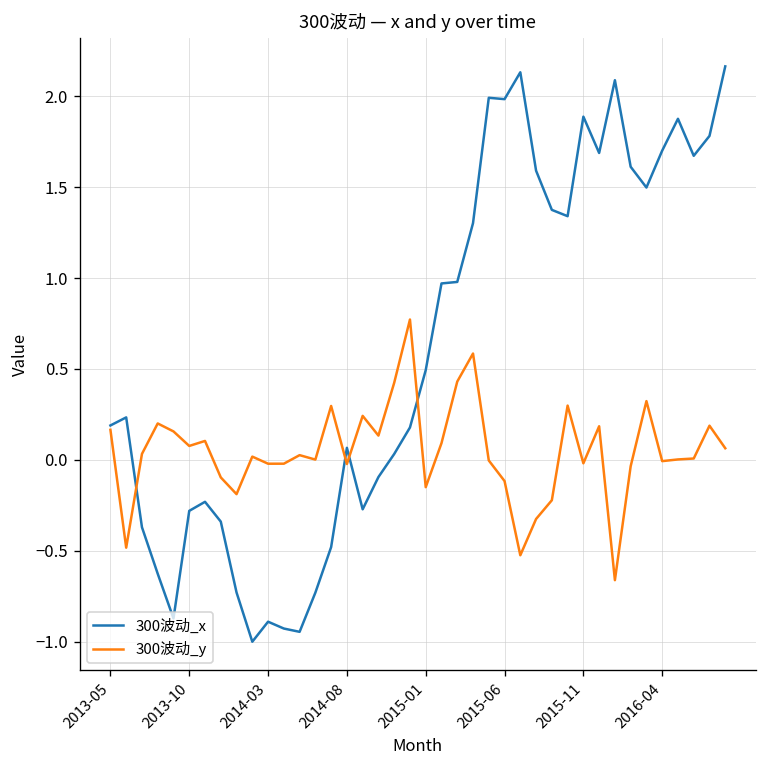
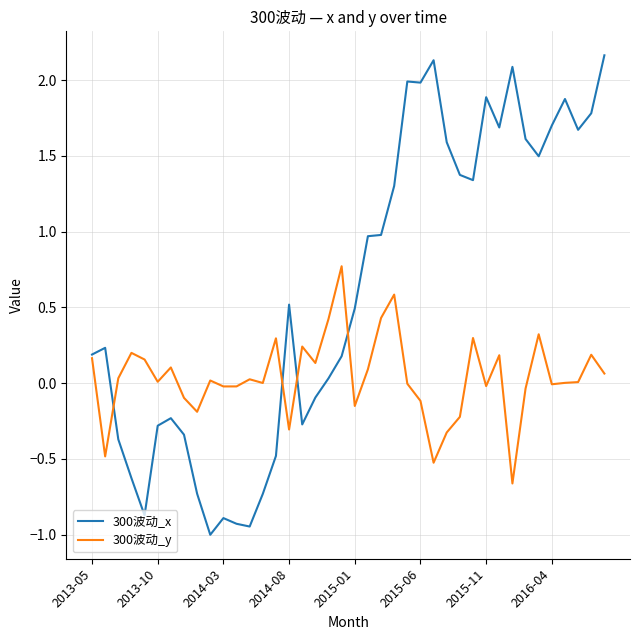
  {
    "300波动_x": {
      "2013-05": 0.19,
      "2013-10": -0.28,
      "2014-03": -0.89,
-     "2014-08": 0.07,
+     "2014-08": 0.52,
      "2015-01": 0.49,
      "2015-06": 1.98,
      "2015-11": 1.89,
      "2016-04": 1.70
    },
    "300波动_y": {
      "2013-05": 0.16,
-     "2013-10": 0.08,
+     "2013-10": 0.01,
      "2014-03": -0.02,
-     "2014-08": -0.02,
+     "2014-08": -0.31,
      "2015-01": -0.15,
      "2015-06": -0.12,
      "2015-11": -0.02,
      "2016-04": -0.01
    }
  }
